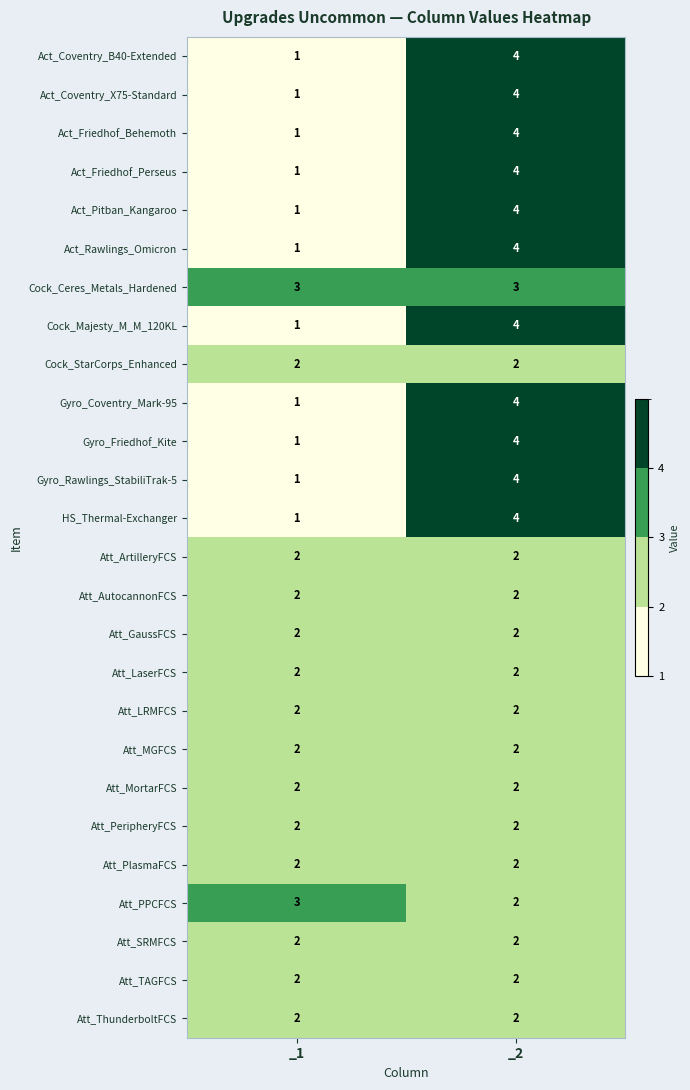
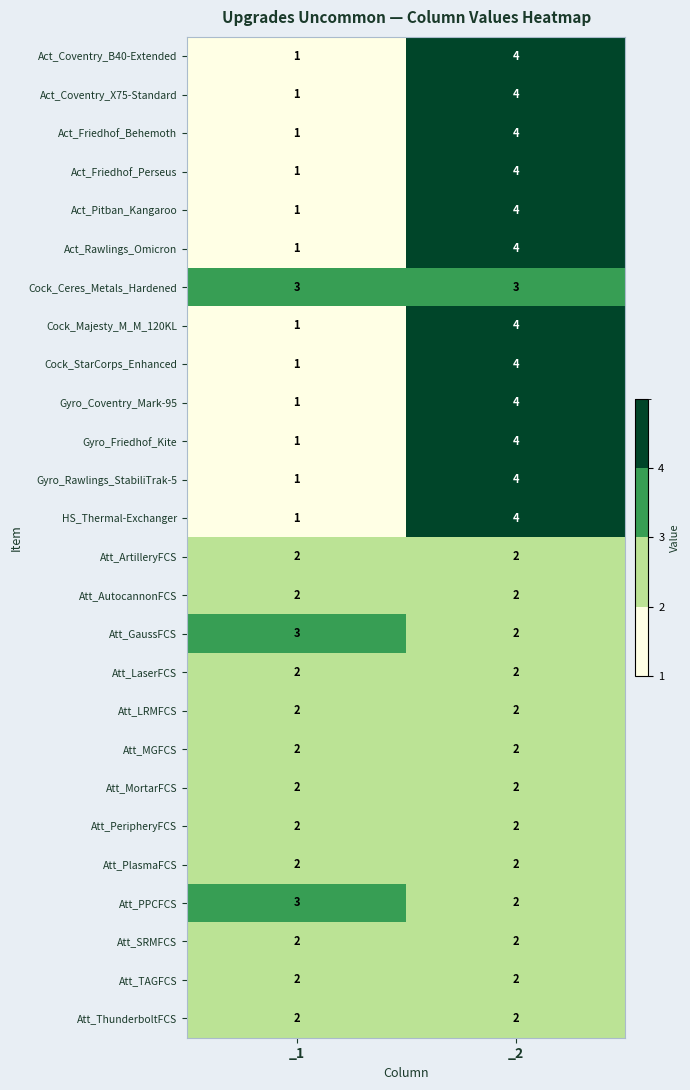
  {
    "Act_Coventry_B40-Extended": {
      "_1": 1,
      "_2": 4
    },
    "Act_Coventry_X75-Standard": {
      "_1": 1,
      "_2": 4
    },
    "Act_Friedhof_Behemoth": {
      "_1": 1,
      "_2": 4
    },
    "Act_Friedhof_Perseus": {
      "_1": 1,
      "_2": 4
    },
    "Act_Pitban_Kangaroo": {
      "_1": 1,
      "_2": 4
    },
    "Act_Rawlings_Omicron": {
      "_1": 1,
      "_2": 4
    },
    "Cock_Ceres_Metals_Hardened": {
      "_1": 3,
      "_2": 3
    },
    "Cock_Majesty_M_M_120KL": {
      "_1": 1,
      "_2": 4
    },
    "Cock_StarCorps_Enhanced": {
-     "_1": 2,
-     "_2": 2
+     "_1": 1,
+     "_2": 4
    },
    "Gyro_Coventry_Mark-95": {
      "_1": 1,
      "_2": 4
    },
    "Gyro_Friedhof_Kite": {
      "_1": 1,
      "_2": 4
    },
    "Gyro_Rawlings_StabiliTrak-5": {
      "_1": 1,
      "_2": 4
    },
    "HS_Thermal-Exchanger": {
      "_1": 1,
      "_2": 4
    },
    "Att_ArtilleryFCS": {
      "_1": 2,
      "_2": 2
    },
    "Att_AutocannonFCS": {
      "_1": 2,
      "_2": 2
    },
    "Att_GaussFCS": {
-     "_1": 2,
+     "_1": 3,
      "_2": 2
    },
    "Att_LaserFCS": {
      "_1": 2,
      "_2": 2
    },
    "Att_LRMFCS": {
      "_1": 2,
      "_2": 2
    },
    "Att_MGFCS": {
      "_1": 2,
      "_2": 2
    },
    "Att_MortarFCS": {
      "_1": 2,
      "_2": 2
    },
    "Att_PeripheryFCS": {
      "_1": 2,
      "_2": 2
    },
    "Att_PlasmaFCS": {
      "_1": 2,
      "_2": 2
    },
    "Att_PPCFCS": {
      "_1": 3,
      "_2": 2
    },
    "Att_SRMFCS": {
      "_1": 2,
      "_2": 2
    },
    "Att_TAGFCS": {
      "_1": 2,
      "_2": 2
    },
    "Att_ThunderboltFCS": {
      "_1": 2,
      "_2": 2
    }
  }
